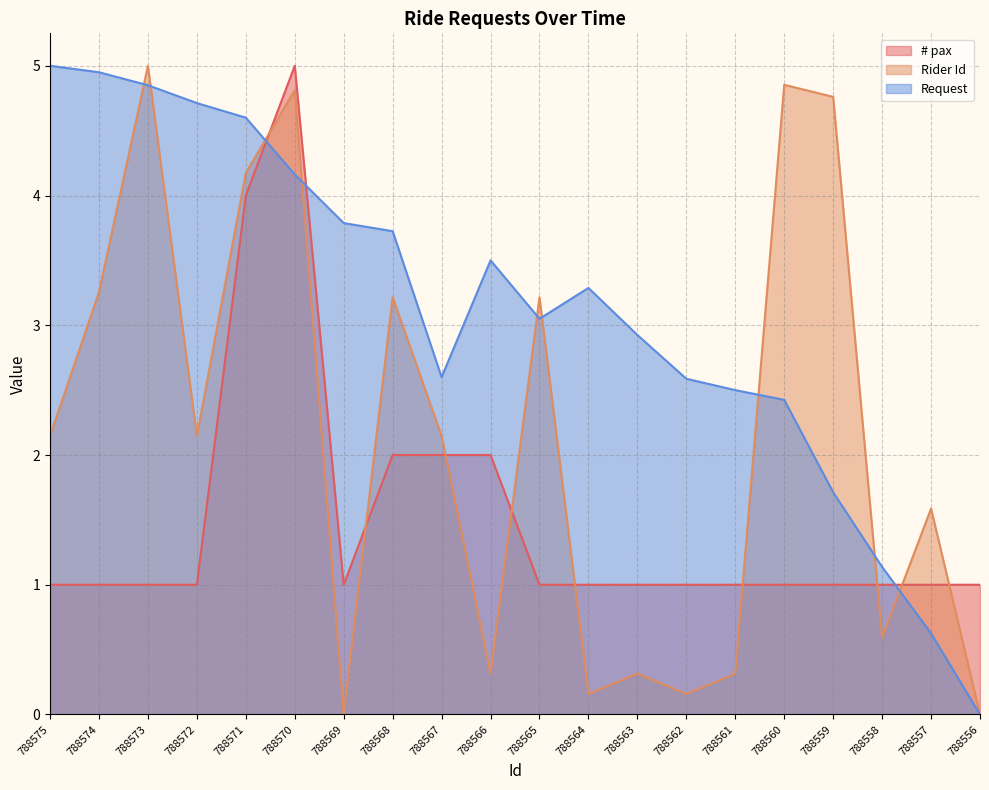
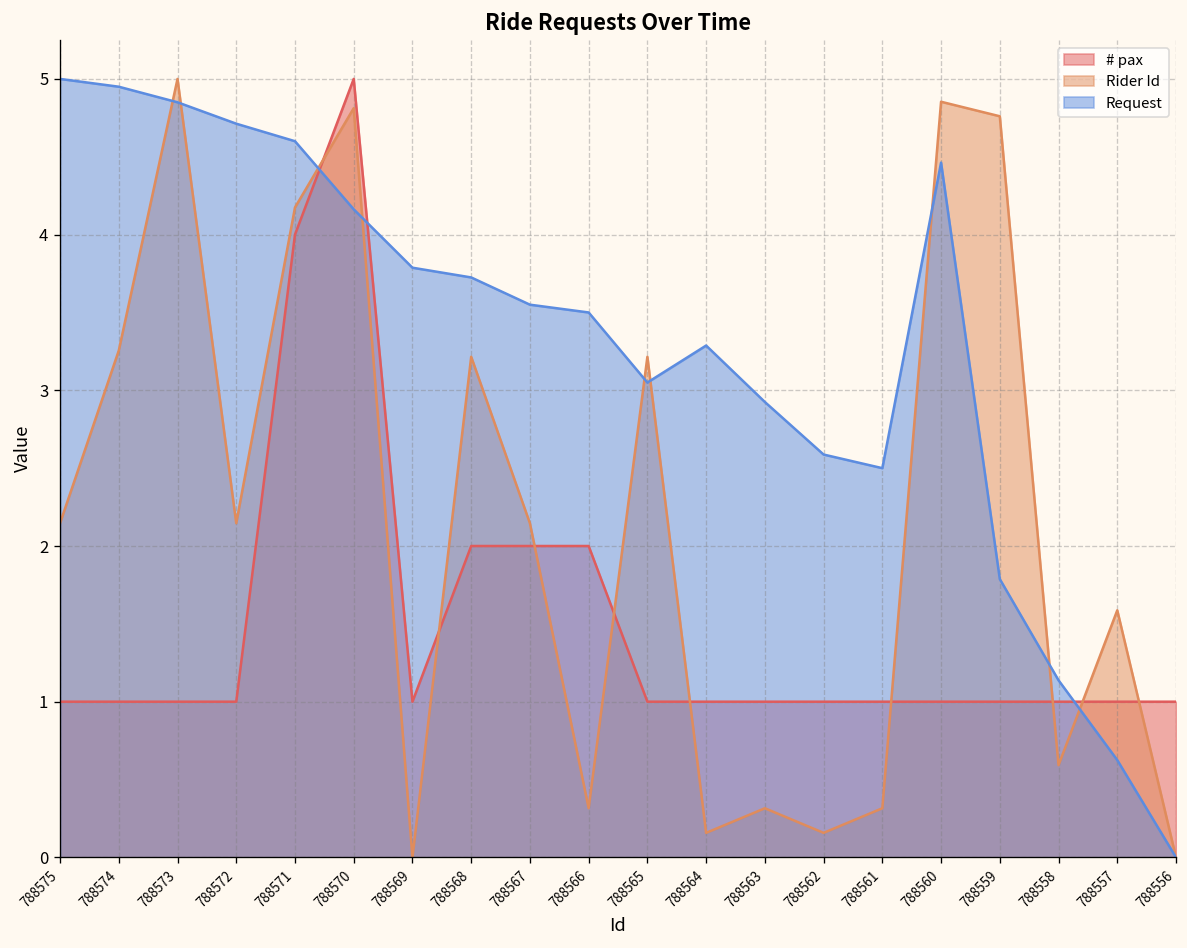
  {
    "Request": {
      "788575": 5.00,
      "788574": 4.95,
      "788573": 4.85,
      "788572": 4.71,
      "788571": 4.60,
      "788570": 4.16,
      "788569": 3.79,
      "788568": 3.73,
-     "788567": 2.60,
+     "788567": 3.55,
      "788566": 3.50,
      "788565": 3.05,
      "788564": 3.29,
      "788563": 2.93,
      "788562": 2.59,
      "788561": 2.50,
-     "788560": 2.43,
-     "788559": 1.71,
+     "788560": 4.46,
+     "788559": 1.79,
      "788558": 1.14,
      "788557": 0.63
    }
  }
